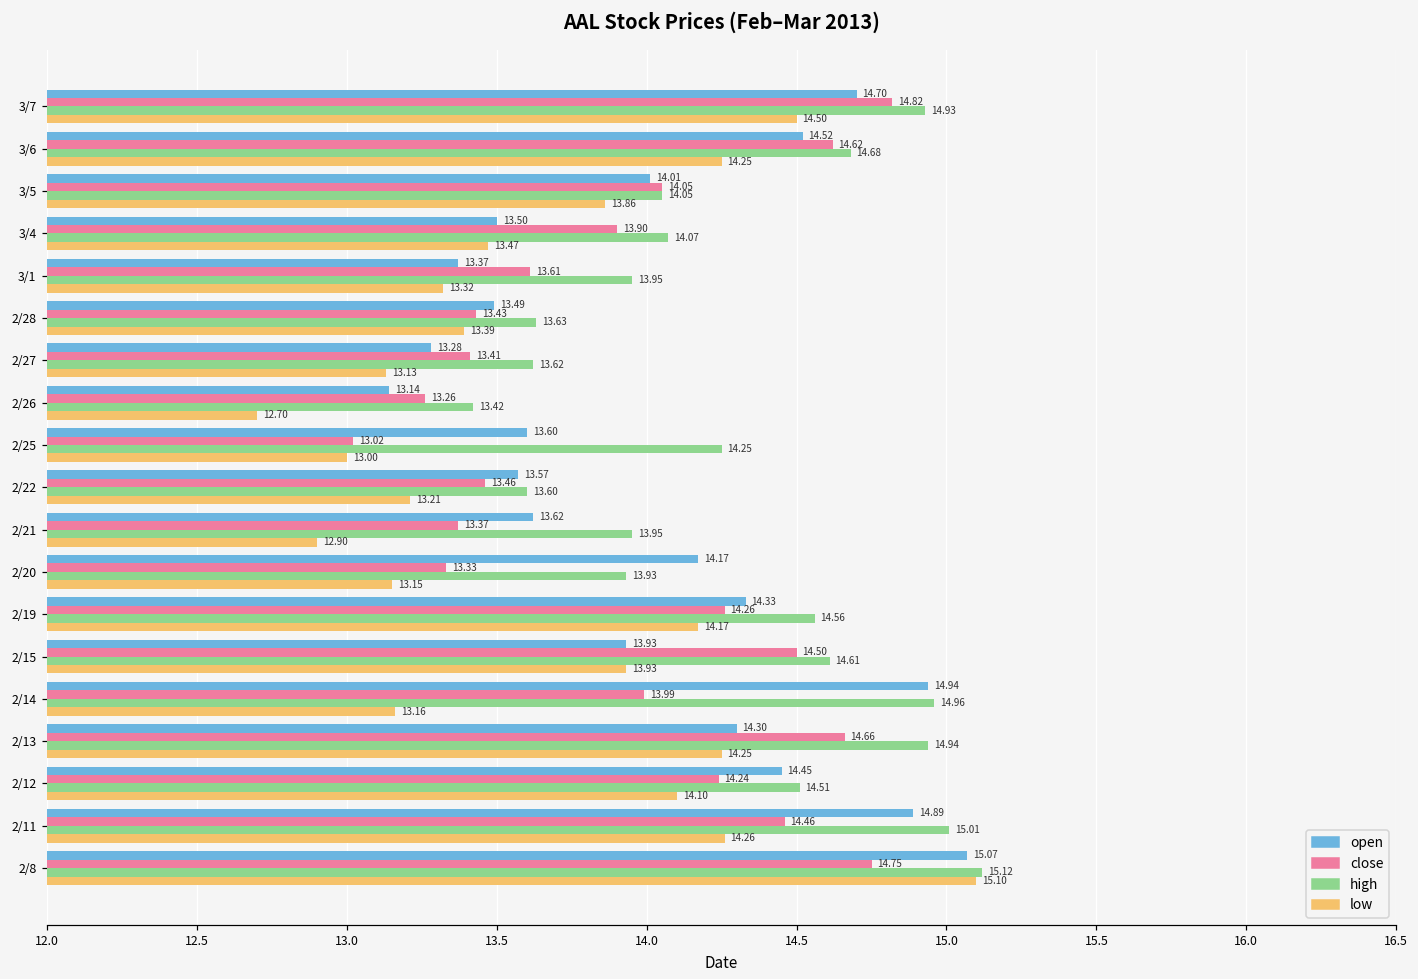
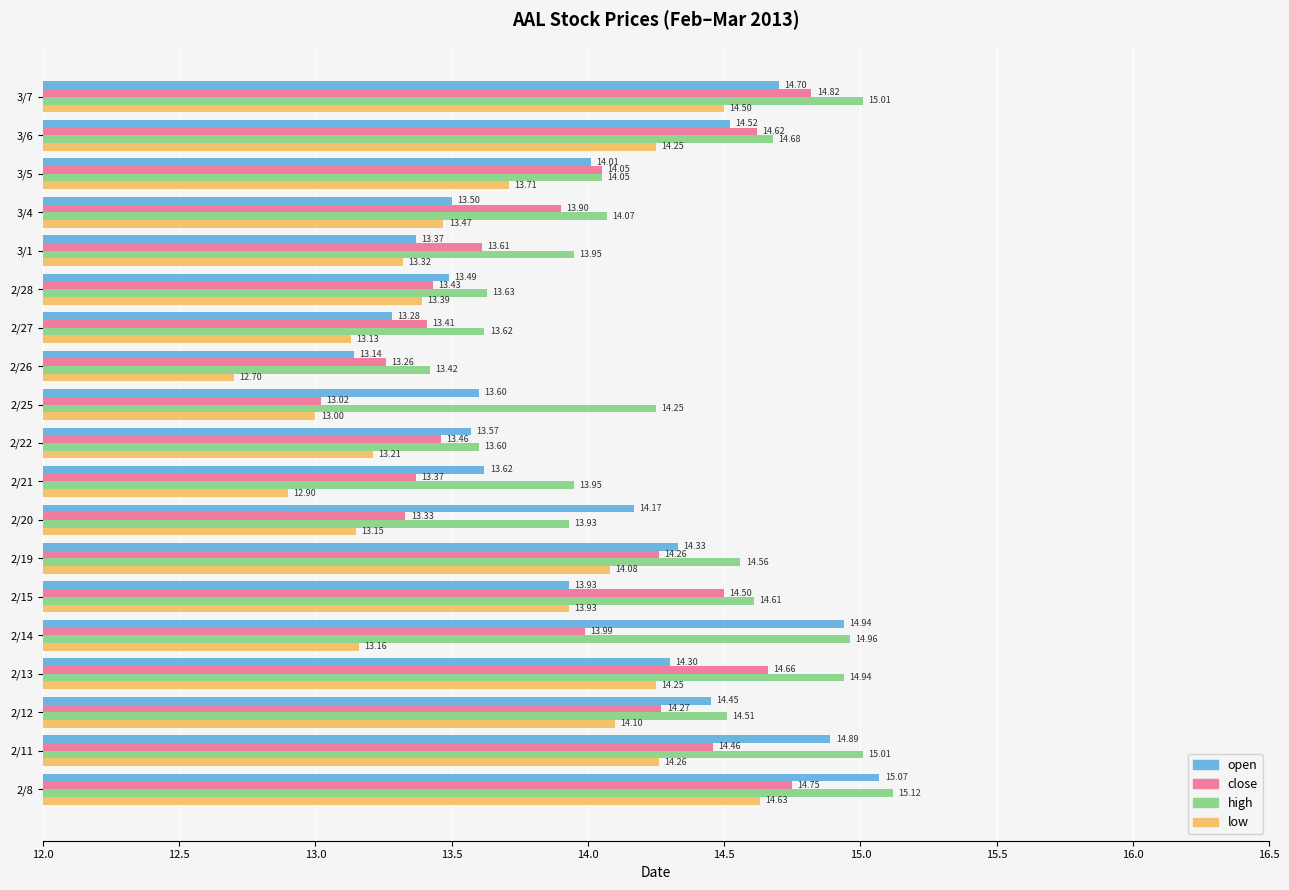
  {
    "open": {
      "3/7": 14.70,
      "3/6": 14.52,
      "3/5": 14.01,
      "3/4": 13.50,
      "3/1": 13.37,
      "2/28": 13.49,
      "2/27": 13.28,
      "2/26": 13.14,
      "2/25": 13.60,
      "2/22": 13.57,
      "2/21": 13.62,
      "2/20": 14.17,
      "2/19": 14.33,
      "2/15": 13.93,
      "2/14": 14.94,
      "2/13": 14.30,
      "2/12": 14.45,
      "2/11": 14.89,
      "2/8": 15.07
    },
    "close": {
      "3/7": 14.82,
      "3/6": 14.62,
      "3/5": 14.05,
      "3/4": 13.90,
      "3/1": 13.61,
      "2/28": 13.43,
      "2/27": 13.41,
      "2/26": 13.26,
      "2/25": 13.02,
      "2/22": 13.46,
      "2/21": 13.37,
      "2/20": 13.33,
      "2/19": 14.26,
      "2/15": 14.50,
      "2/14": 13.99,
      "2/13": 14.66,
-     "2/12": 14.24,
+     "2/12": 14.27,
      "2/11": 14.46,
      "2/8": 14.75
    },
    "high": {
-     "3/7": 14.93,
+     "3/7": 15.01,
      "3/6": 14.68,
      "3/5": 14.05,
      "3/4": 14.07,
      "3/1": 13.95,
      "2/28": 13.63,
      "2/27": 13.62,
      "2/26": 13.42,
      "2/25": 14.25,
      "2/22": 13.60,
      "2/21": 13.95,
      "2/20": 13.93,
      "2/19": 14.56,
      "2/15": 14.61,
      "2/14": 14.96,
      "2/13": 14.94,
      "2/12": 14.51,
      "2/11": 15.01,
      "2/8": 15.12
    },
    "low": {
      "3/7": 14.50,
      "3/6": 14.25,
-     "3/5": 13.86,
+     "3/5": 13.71,
      "3/4": 13.47,
      "3/1": 13.32,
      "2/28": 13.39,
      "2/27": 13.13,
      "2/26": 12.70,
      "2/25": 13.00,
      "2/22": 13.21,
      "2/21": 12.90,
      "2/20": 13.15,
-     "2/19": 14.17,
+     "2/19": 14.08,
      "2/15": 13.93,
      "2/14": 13.16,
      "2/13": 14.25,
      "2/12": 14.10,
      "2/11": 14.26,
-     "2/8": 15.10
+     "2/8": 14.63
    }
  }
